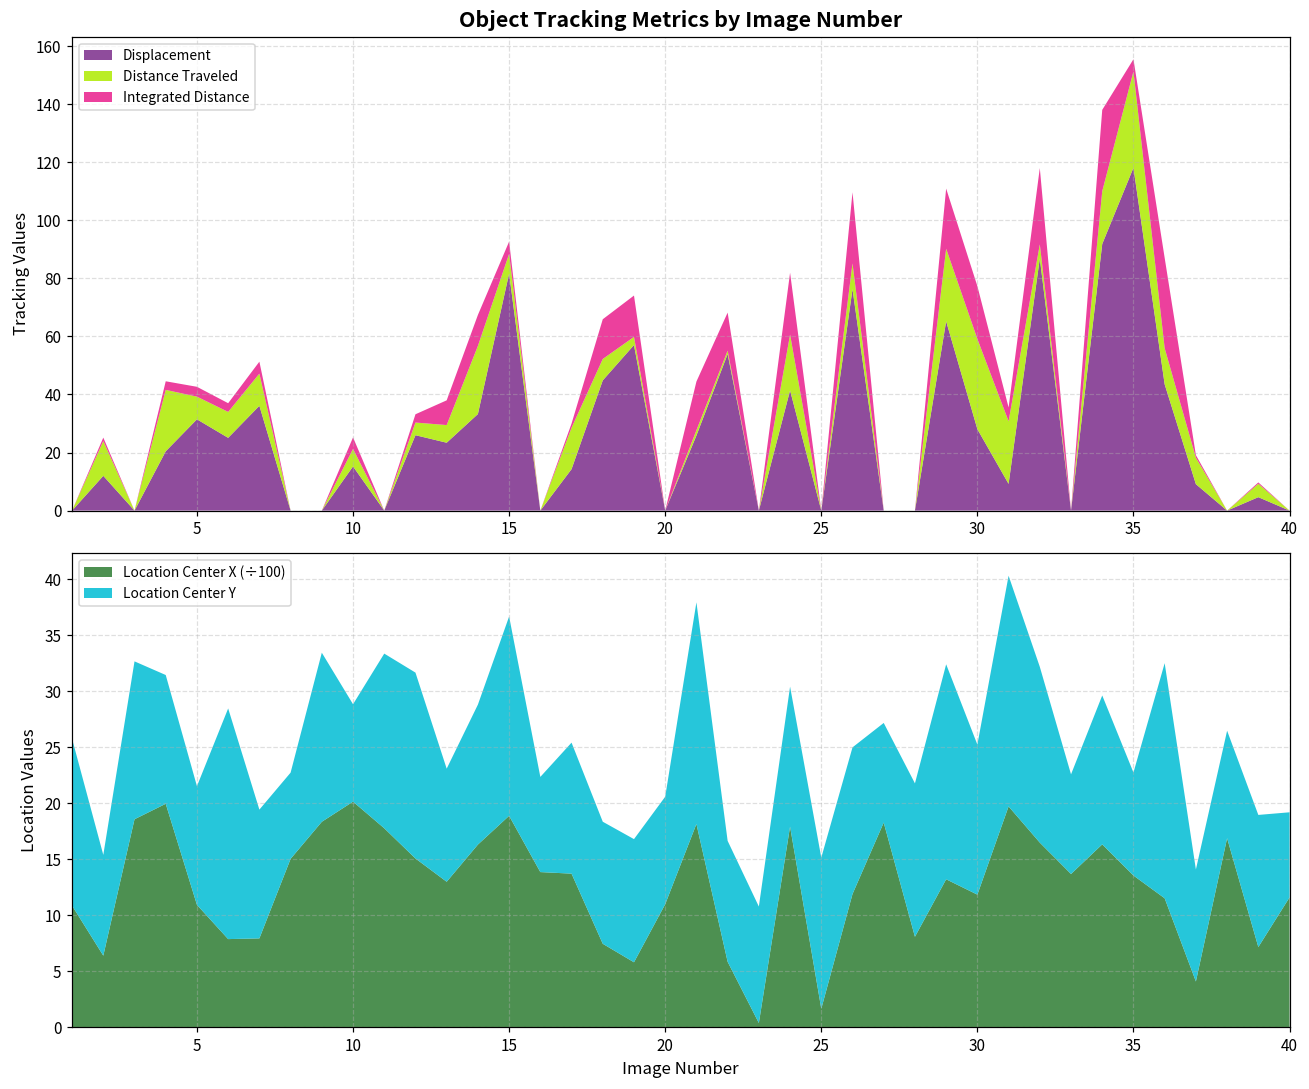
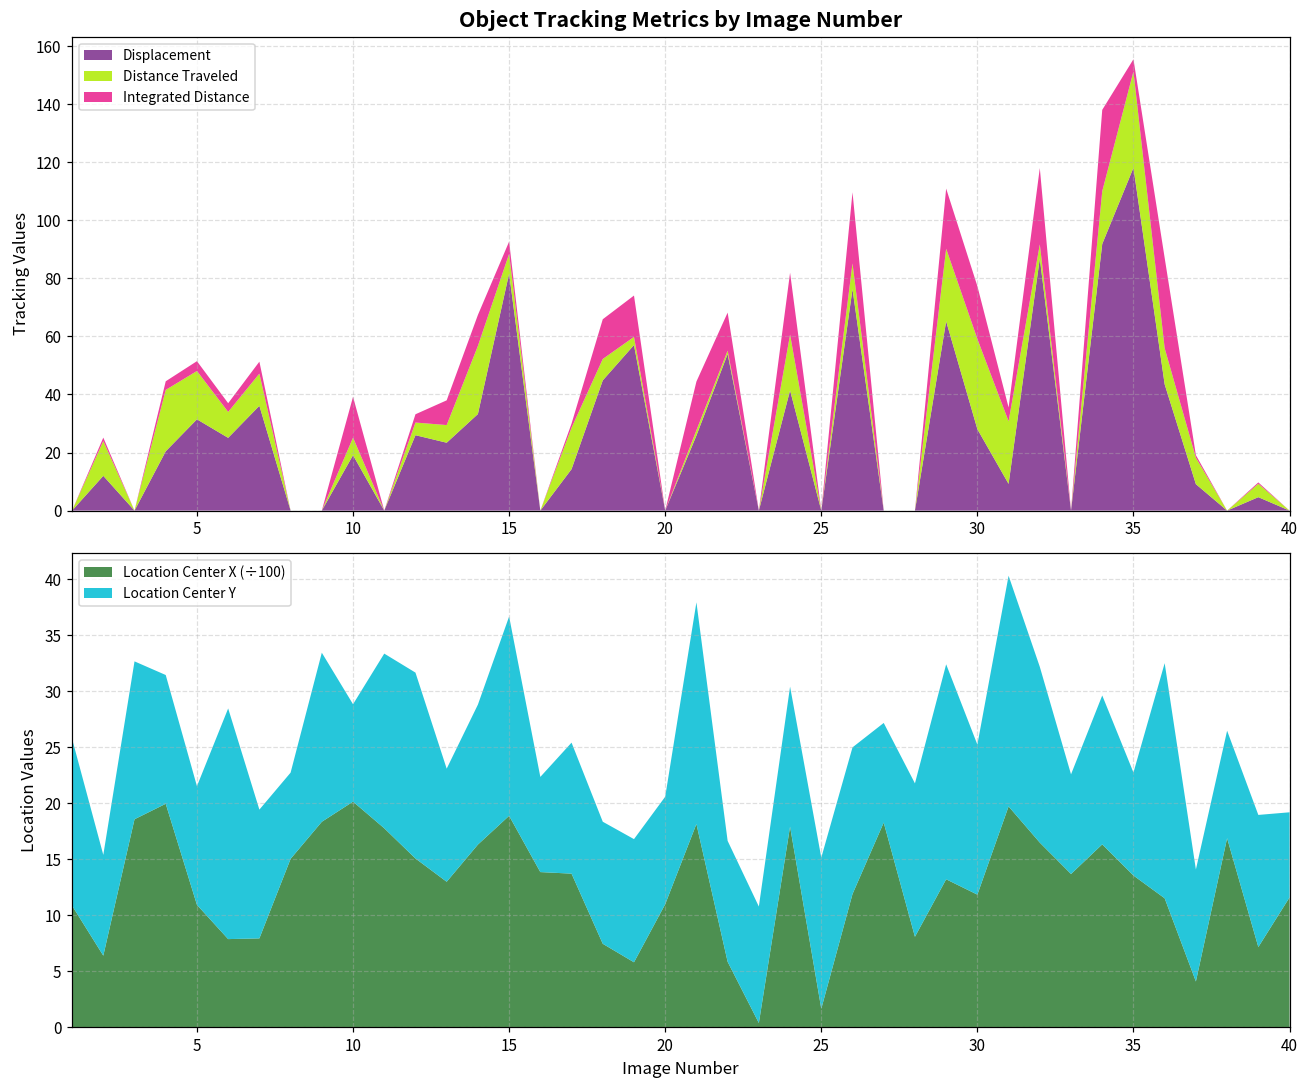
  {
    "Object Tracking Metrics by Image Number": {
      "Displacement": {
        "5": 31,
-       "10": 15,
+       "10": 19,
        "15": 82,
        "30": 28,
        "35": 118
      },
      "Distance Traveled": {
-       "5": 8,
+       "5": 17,
        "10": 6,
        "15": 7,
        "30": 31,
        "35": 33
      },
      "Integrated Distance": {
        "5": 3,
-       "10": 4,
+       "10": 14,
        "15": 4,
        "30": 18,
        "35": 4
      }
    }
  }
